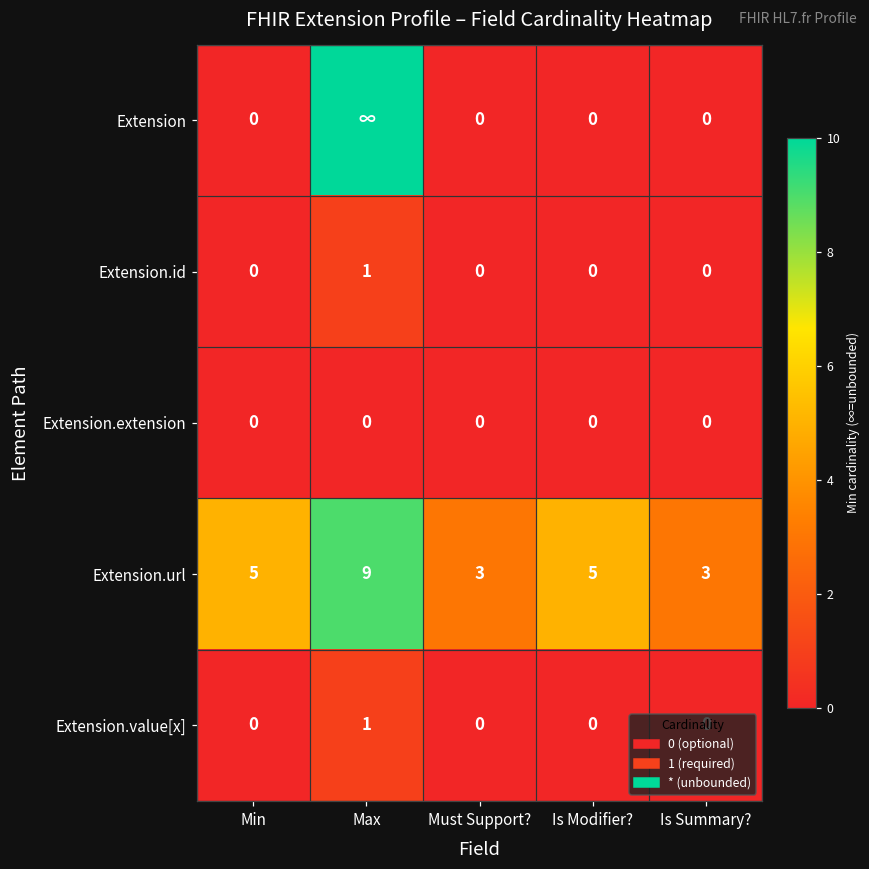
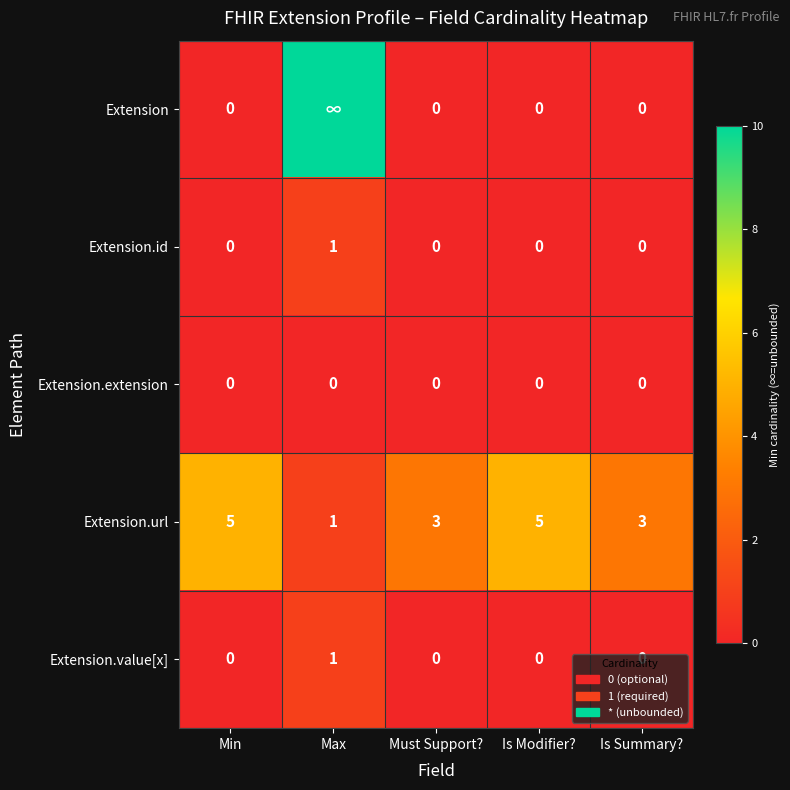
  {
    "Extension": {
      "Min": 0,
      "Must Support?": 0,
      "Is Modifier?": 0,
      "Is Summary?": 0
    },
    "Extension.id": {
      "Min": 0,
      "Max": 1,
      "Must Support?": 0,
      "Is Modifier?": 0,
      "Is Summary?": 0
    },
    "Extension.extension": {
      "Min": 0,
      "Max": 0,
      "Must Support?": 0,
      "Is Modifier?": 0,
      "Is Summary?": 0
    },
    "Extension.url": {
      "Min": 5,
-     "Max": 9,
+     "Max": 1,
      "Must Support?": 3,
      "Is Modifier?": 5,
      "Is Summary?": 3
    },
    "Extension.value[x]": {
      "Min": 0,
      "Max": 1,
      "Must Support?": 0,
      "Is Modifier?": 0
    }
  }
